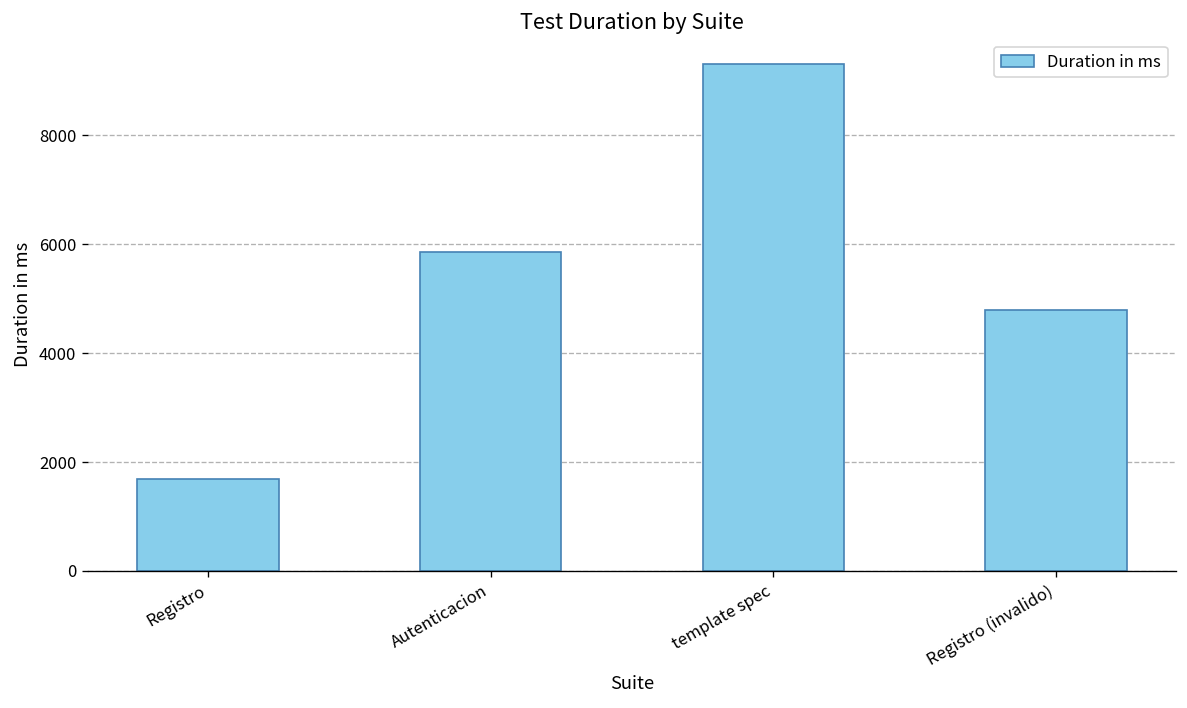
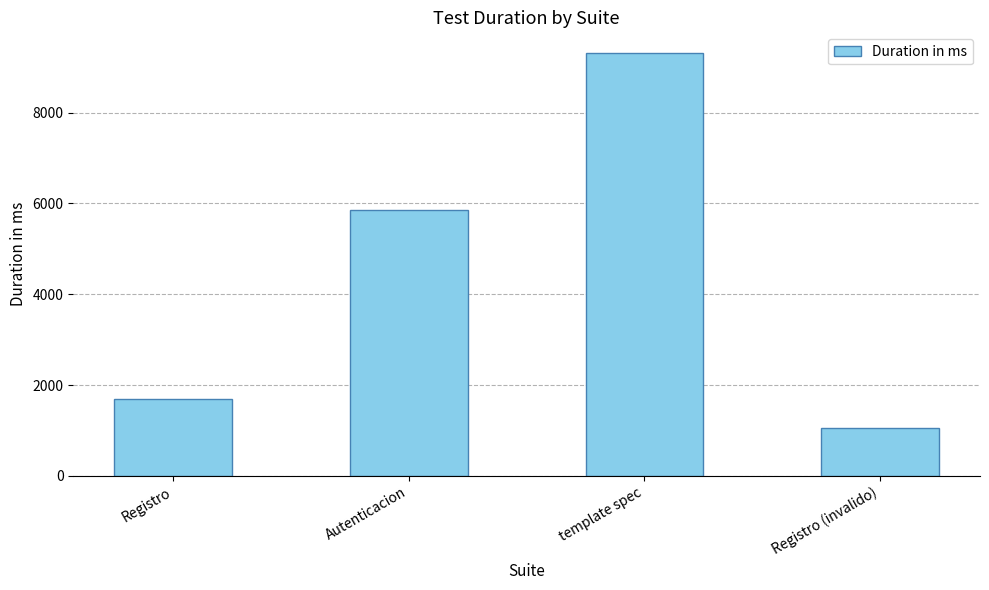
  {
    "Registro": 1700,
    "Autenticacion": 5800,
    "template spec": 9300,
-   "Registro (invalido)": 4800
+   "Registro (invalido)": 1100
  }
